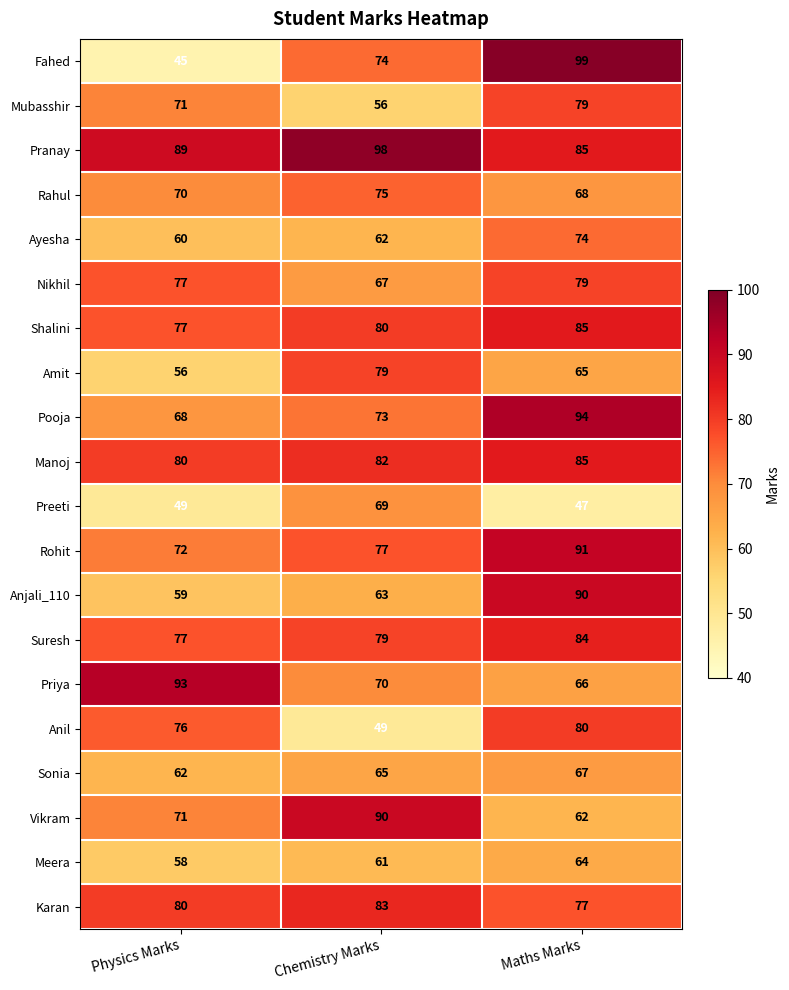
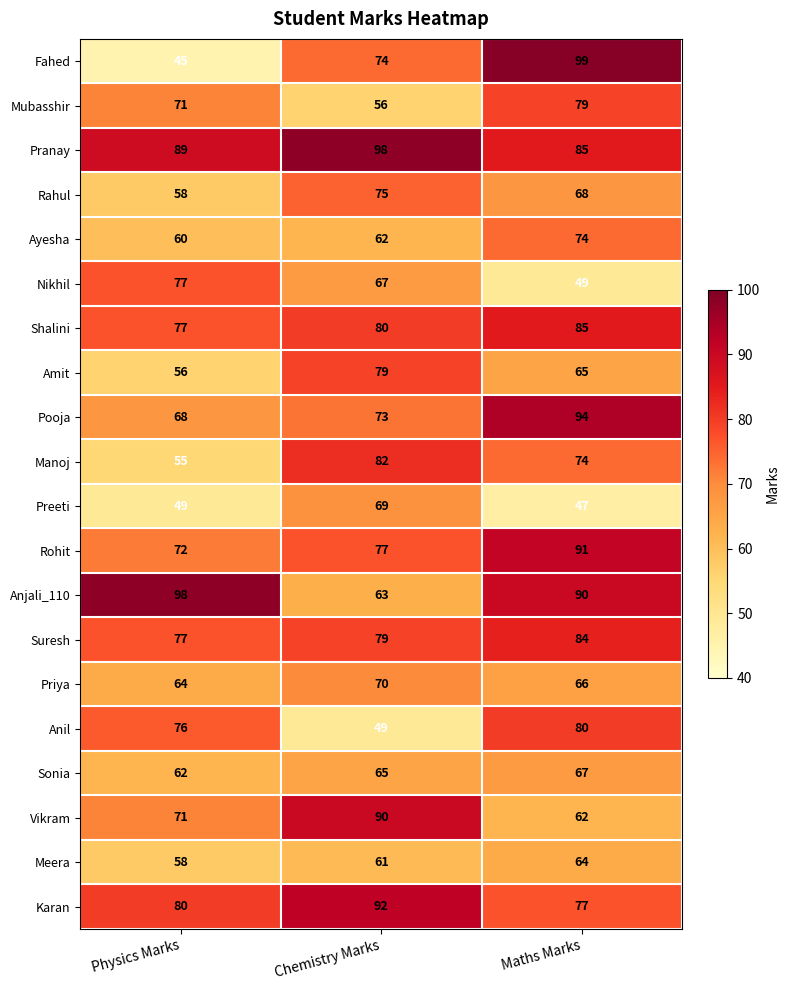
  {
    "Fahed": {
      "Physics Marks": 45,
      "Chemistry Marks": 74,
      "Maths Marks": 99
    },
    "Mubasshir": {
      "Physics Marks": 71,
      "Chemistry Marks": 56,
      "Maths Marks": 79
    },
    "Pranay": {
      "Physics Marks": 89,
      "Chemistry Marks": 98,
      "Maths Marks": 85
    },
    "Rahul": {
-     "Physics Marks": 70,
+     "Physics Marks": 58,
      "Chemistry Marks": 75,
      "Maths Marks": 68
    },
    "Ayesha": {
      "Physics Marks": 60,
      "Chemistry Marks": 62,
      "Maths Marks": 74
    },
    "Nikhil": {
      "Physics Marks": 77,
      "Chemistry Marks": 67,
-     "Maths Marks": 79
+     "Maths Marks": 49
    },
    "Shalini": {
      "Physics Marks": 77,
      "Chemistry Marks": 80,
      "Maths Marks": 85
    },
    "Amit": {
      "Physics Marks": 56,
      "Chemistry Marks": 79,
      "Maths Marks": 65
    },
    "Pooja": {
      "Physics Marks": 68,
      "Chemistry Marks": 73,
      "Maths Marks": 94
    },
    "Manoj": {
-     "Physics Marks": 80,
+     "Physics Marks": 55,
      "Chemistry Marks": 82,
-     "Maths Marks": 85
+     "Maths Marks": 74
    },
    "Preeti": {
      "Physics Marks": 49,
      "Chemistry Marks": 69,
      "Maths Marks": 47
    },
    "Rohit": {
      "Physics Marks": 72,
      "Chemistry Marks": 77,
      "Maths Marks": 91
    },
    "Anjali_110": {
-     "Physics Marks": 59,
+     "Physics Marks": 98,
      "Chemistry Marks": 63,
      "Maths Marks": 90
    },
    "Suresh": {
      "Physics Marks": 77,
      "Chemistry Marks": 79,
      "Maths Marks": 84
    },
    "Priya": {
-     "Physics Marks": 93,
+     "Physics Marks": 64,
      "Chemistry Marks": 70,
      "Maths Marks": 66
    },
    "Anil": {
      "Physics Marks": 76,
      "Chemistry Marks": 49,
      "Maths Marks": 80
    },
    "Sonia": {
      "Physics Marks": 62,
      "Chemistry Marks": 65,
      "Maths Marks": 67
    },
    "Vikram": {
      "Physics Marks": 71,
      "Chemistry Marks": 90,
      "Maths Marks": 62
    },
    "Meera": {
      "Physics Marks": 58,
      "Chemistry Marks": 61,
      "Maths Marks": 64
    },
    "Karan": {
      "Physics Marks": 80,
-     "Chemistry Marks": 83,
+     "Chemistry Marks": 92,
      "Maths Marks": 77
    }
  }
